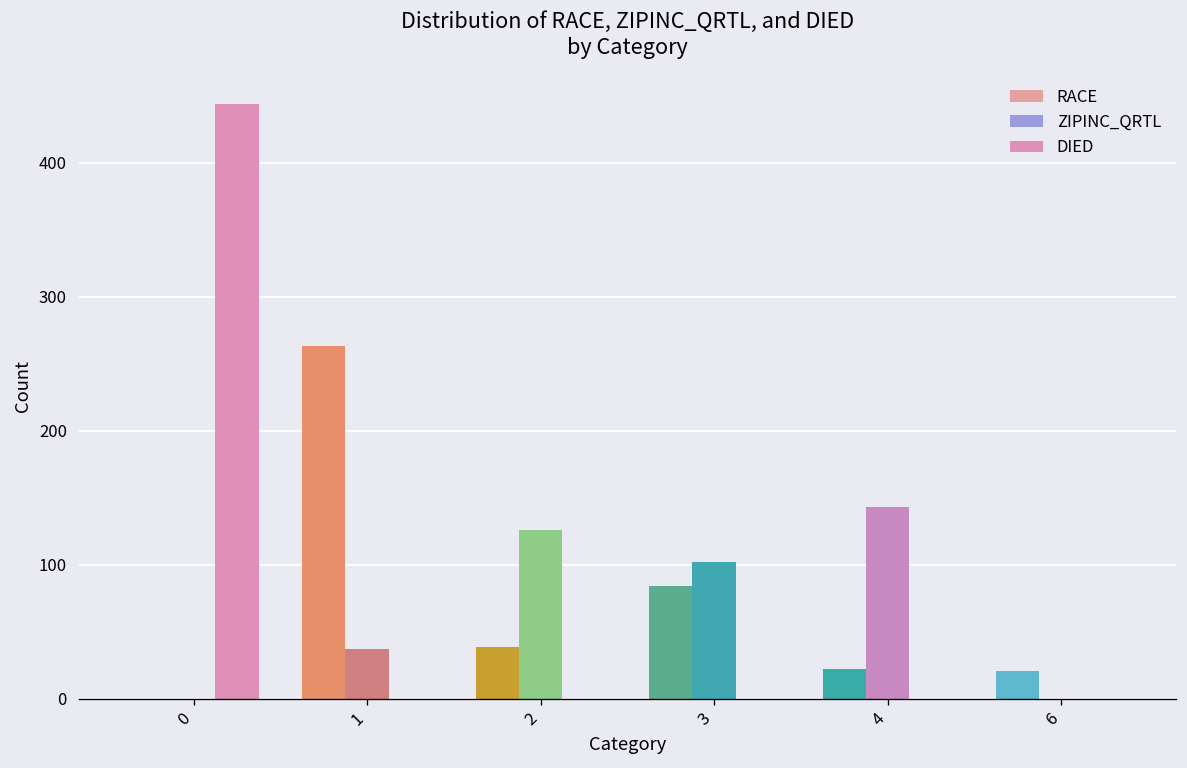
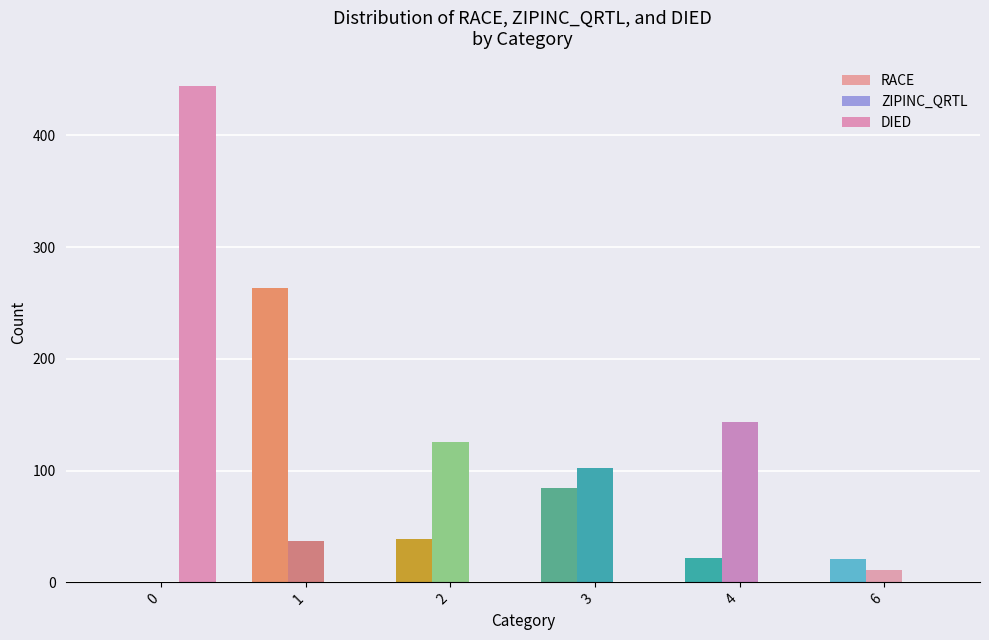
  {
    "ZIPINC_QRTL": {
      "0": 0,
      "1": 37,
      "2": 126,
      "3": 102,
      "4": 143,
-     "6": 0
+     "6": 11
    }
  }
